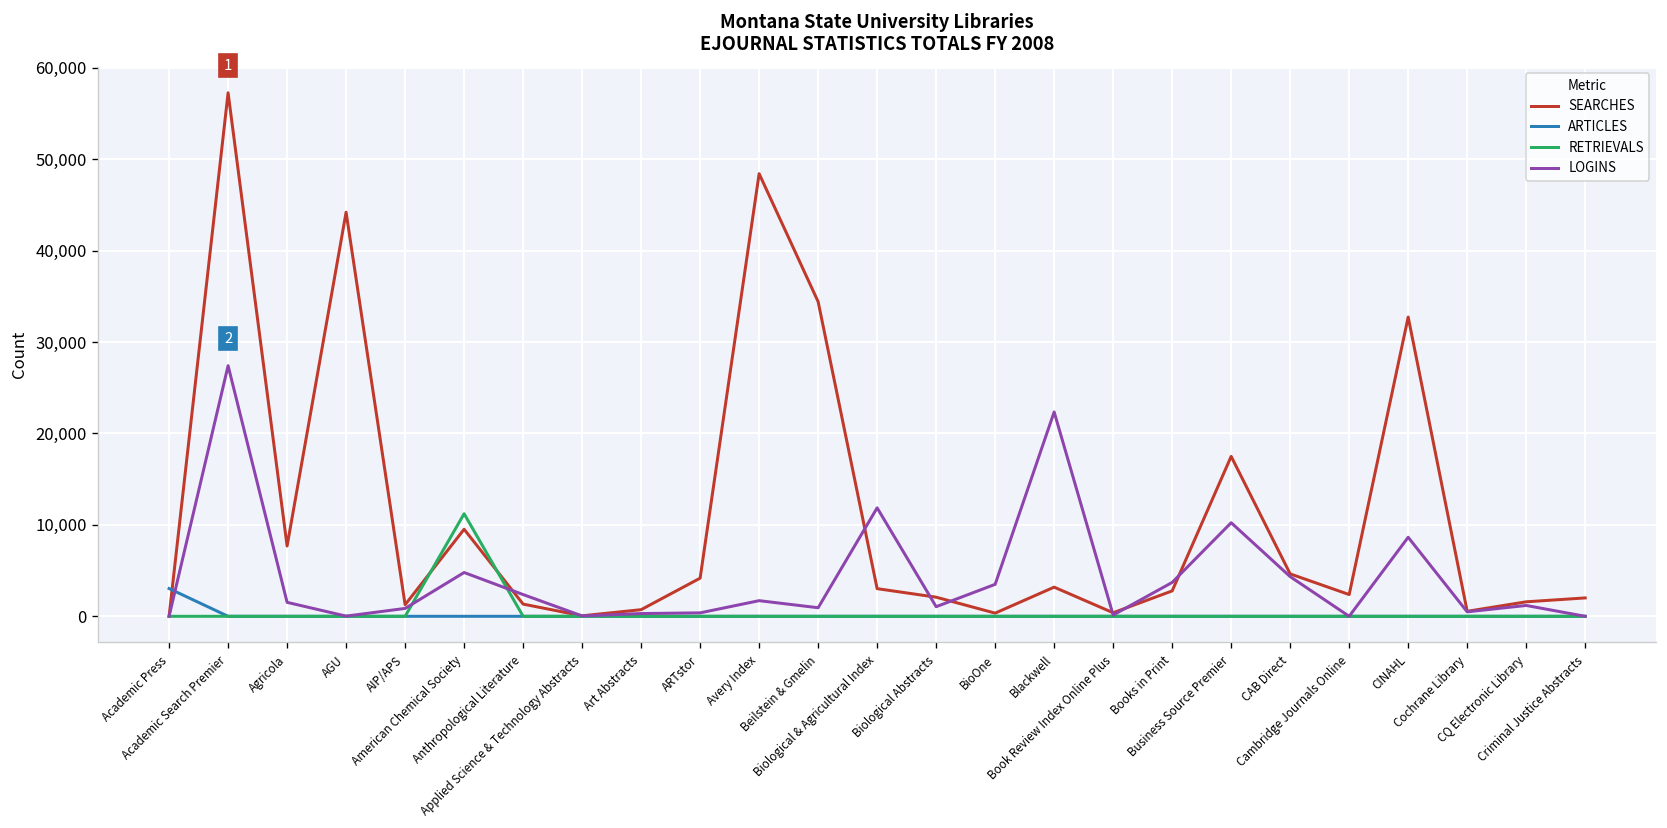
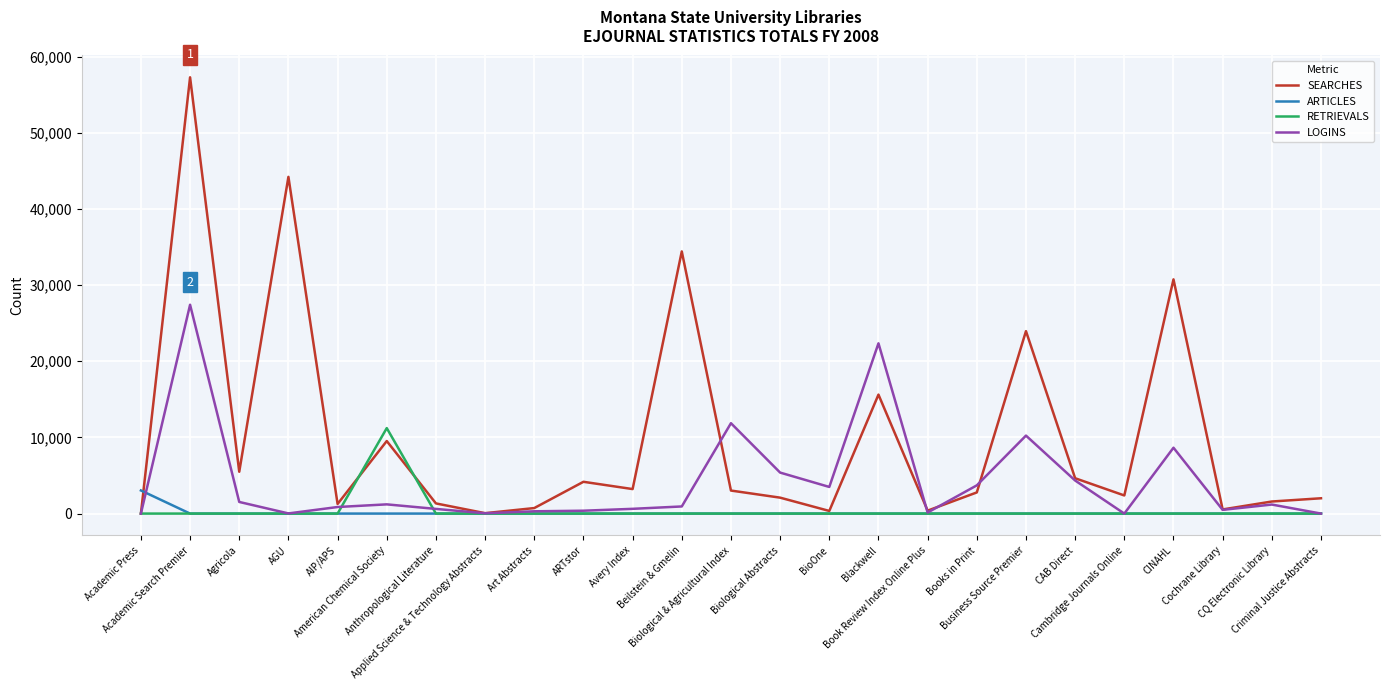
  {
    "SEARCHES": {
-     "Agricola": "8,000",
+     "Agricola": "5,000",
      "AGU": "44,000",
      "AIP/APS": "1,000",
      "American Chemical Society": "10,000",
      "Anthropological Literature": "1,000",
      "Art Abstracts": "1,000",
      "ARTstor": "4,000",
-     "Avery Index": "48,000",
+     "Avery Index": "3,000",
      "Beilstein & Gmelin": "34,000",
      "Biological & Agricultural Index": "3,000",
      "Biological Abstracts": "2,000",
      "BioOne": "0",
-     "Blackwell": "3,000",
+     "Blackwell": "16,000",
      "Books in Print": "3,000",
-     "Business Source Premier": "17,000",
+     "Business Source Premier": "24,000",
      "Cambridge Journals Online": "2,000",
-     "CINAHL": "33,000",
+     "CINAHL": "31,000",
      "CQ Electronic Library": "2,000",
      "Criminal Justice Abstracts": "2,000"
    },
    "ARTICLES": {
      "Academic Press": "3,000",
      "American Chemical Society": "0"
    },
    "RETRIEVALS": {
      "American Chemical Society": "11,000"
    },
    "LOGINS": {
      "Agricola": "2,000",
      "AIP/APS": "1,000",
-     "American Chemical Society": "5,000",
-     "Anthropological Literature": "2,000",
+     "American Chemical Society": "1,000",
+     "Anthropological Literature": "1,000",
      "ARTstor": "0",
-     "Avery Index": "2,000",
+     "Avery Index": "1,000",
      "Beilstein & Gmelin": "1,000",
      "Biological & Agricultural Index": "12,000",
-     "Biological Abstracts": "1,000",
+     "Biological Abstracts": "5,000",
      "BioOne": "3,000",
      "Blackwell": "22,000",
      "Books in Print": "4,000",
      "Business Source Premier": "10,000",
      "CINAHL": "9,000",
      "CQ Electronic Library": "1,000"
    }
  }
